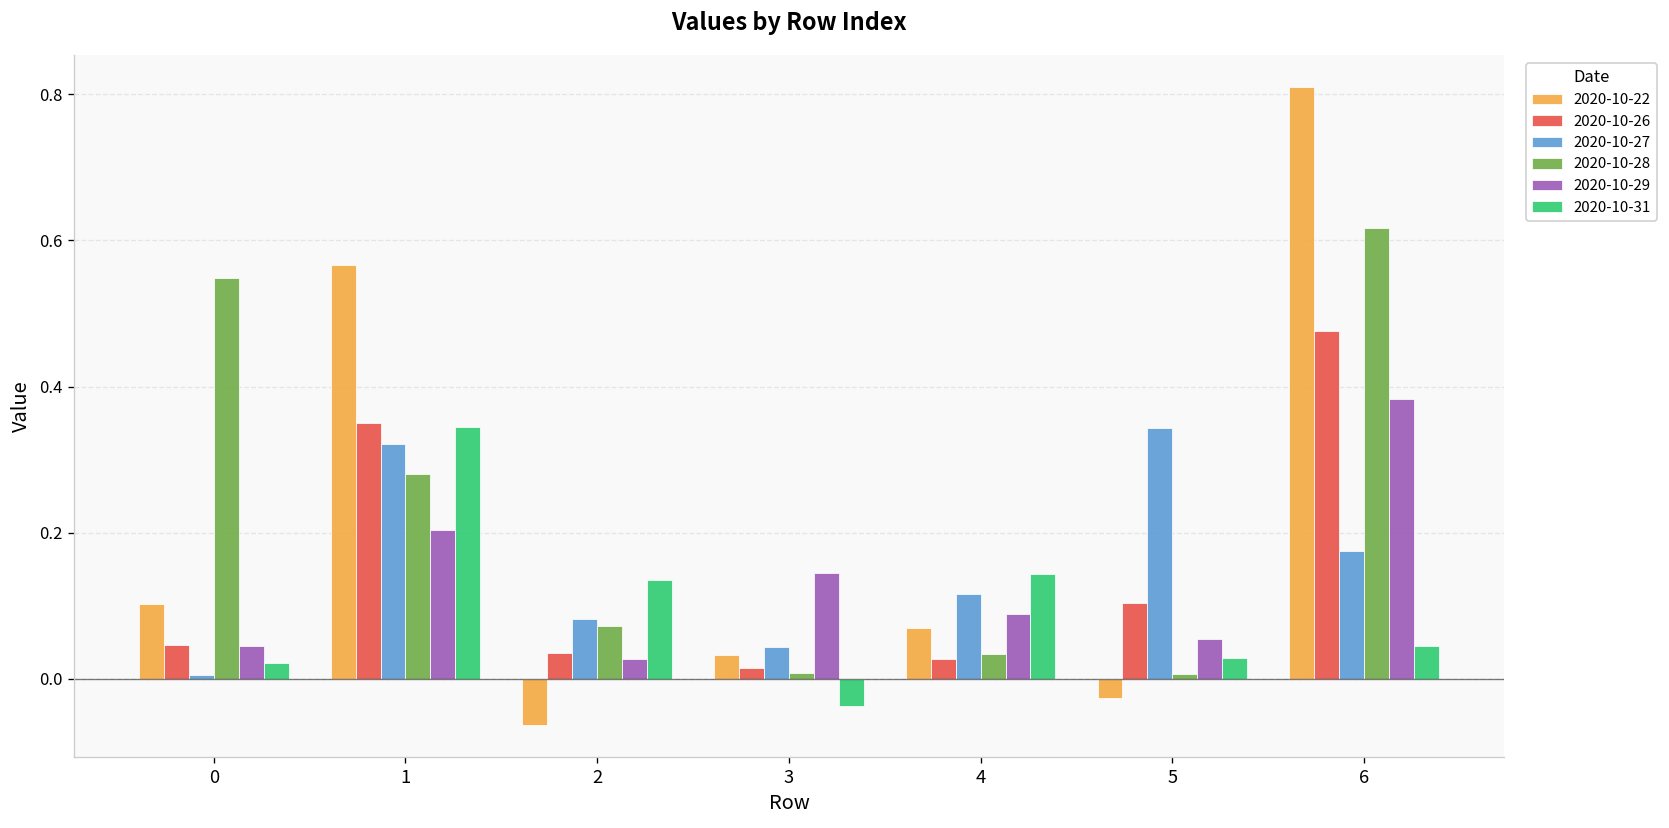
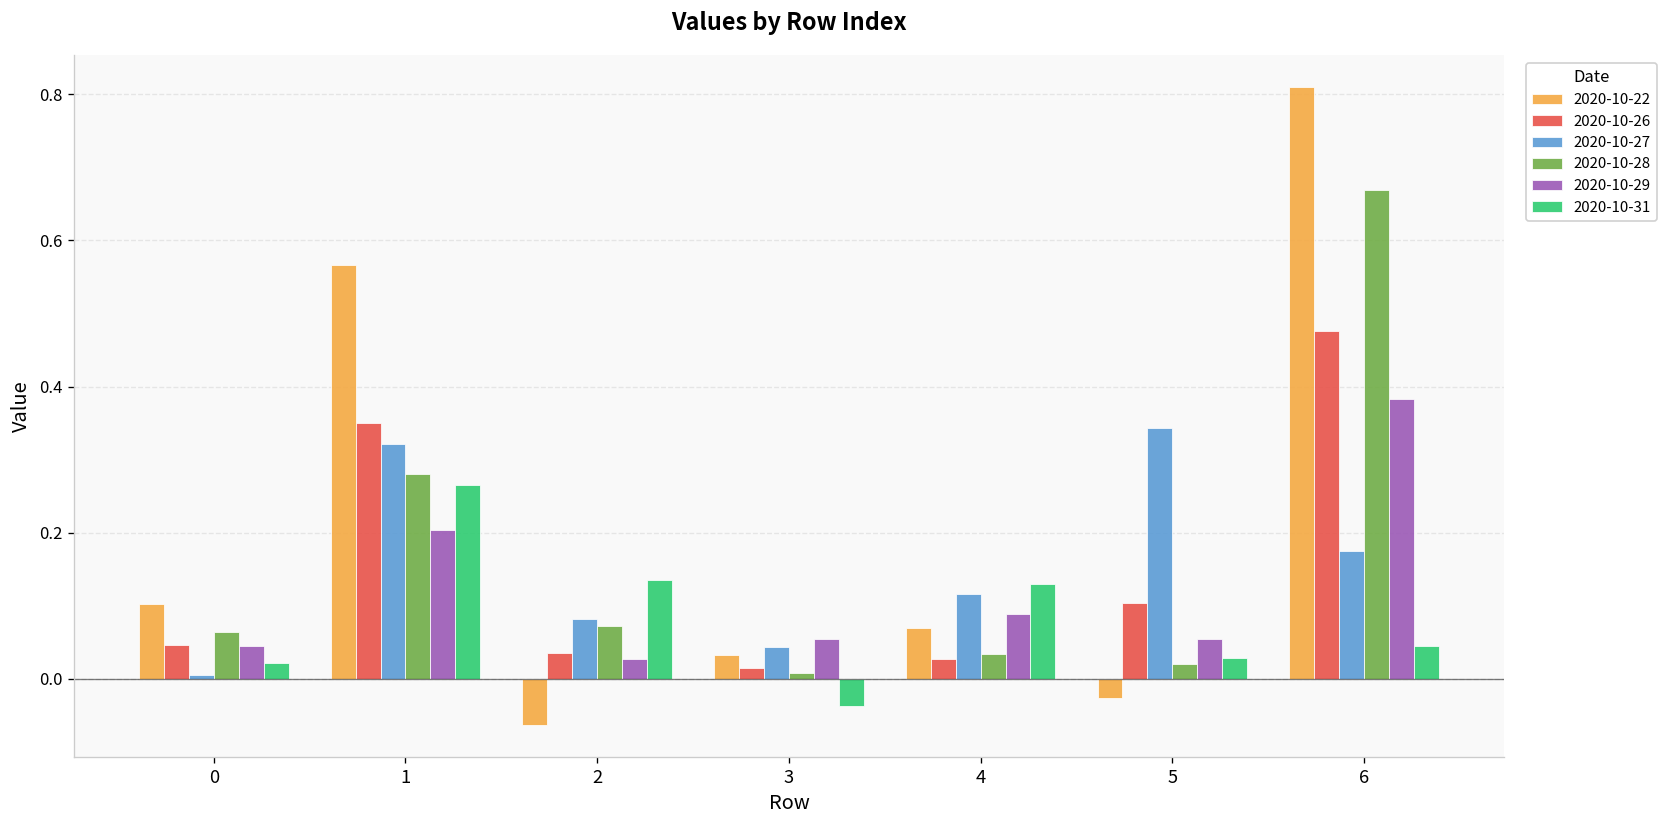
  {
    "2020-10-22": {
      "0": 0.10,
      "1": 0.57,
      "2": -0.06,
      "3": 0.03,
      "4": 0.07,
      "5": -0.03,
      "6": 0.81
    },
    "2020-10-26": {
      "0": 0.05,
      "1": 0.35,
      "2": 0.04,
      "3": 0.02,
      "4": 0.03,
      "5": 0.10,
      "6": 0.48
    },
    "2020-10-27": {
      "0": 0.01,
      "1": 0.32,
      "2": 0.08,
      "3": 0.04,
      "4": 0.12,
      "5": 0.34,
      "6": 0.18
    },
    "2020-10-28": {
-     "0": 0.55,
+     "0": 0.06,
      "1": 0.28,
      "2": 0.07,
      "3": 0.01,
      "4": 0.03,
-     "5": 0.01,
-     "6": 0.62
+     "5": 0.02,
+     "6": 0.67
    },
    "2020-10-29": {
      "0": 0.04,
      "1": 0.20,
      "2": 0.03,
-     "3": 0.14,
+     "3": 0.05,
      "4": 0.09,
      "5": 0.05,
      "6": 0.38
    },
    "2020-10-31": {
      "0": 0.02,
-     "1": 0.35,
+     "1": 0.26,
      "2": 0.14,
      "3": -0.04,
-     "4": 0.14,
+     "4": 0.13,
      "5": 0.03,
      "6": 0.05
    }
  }
